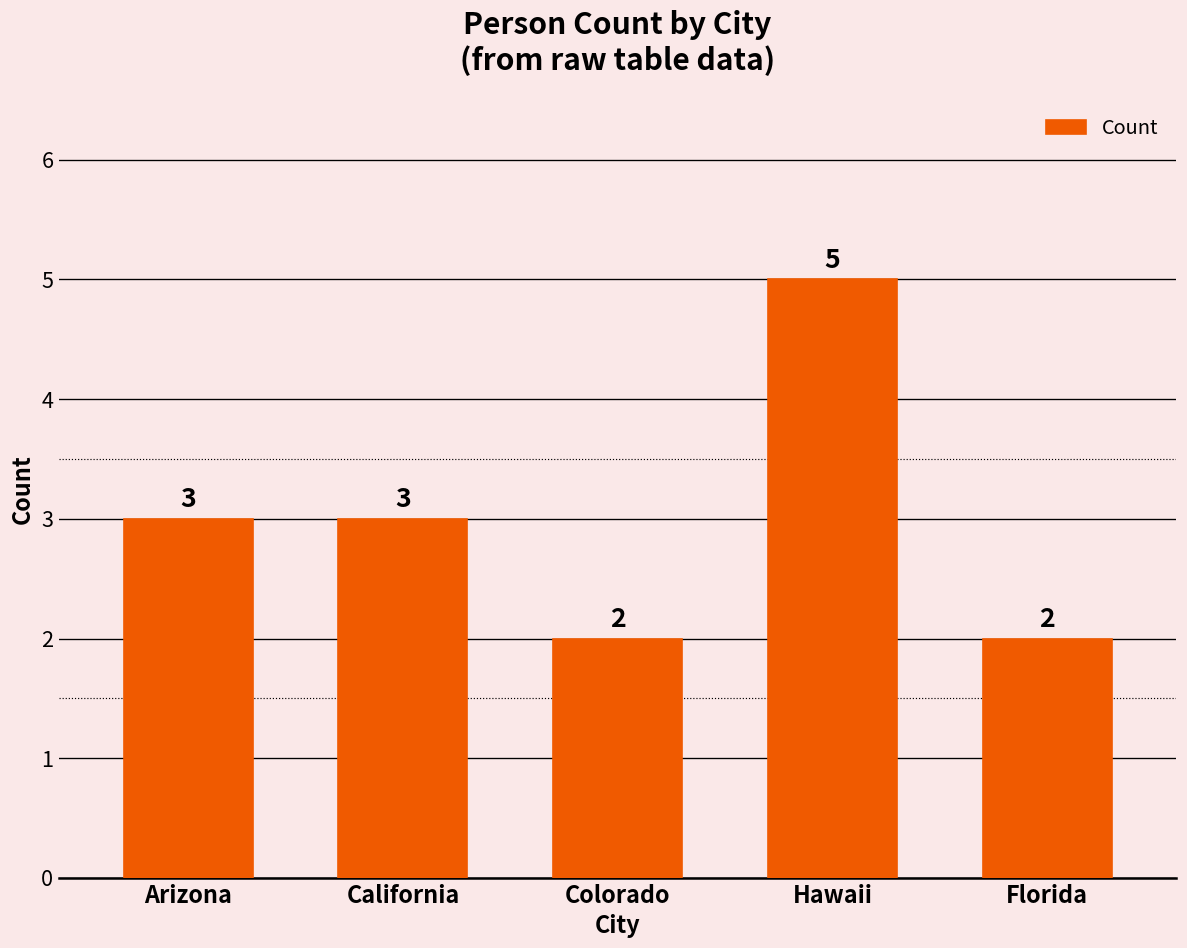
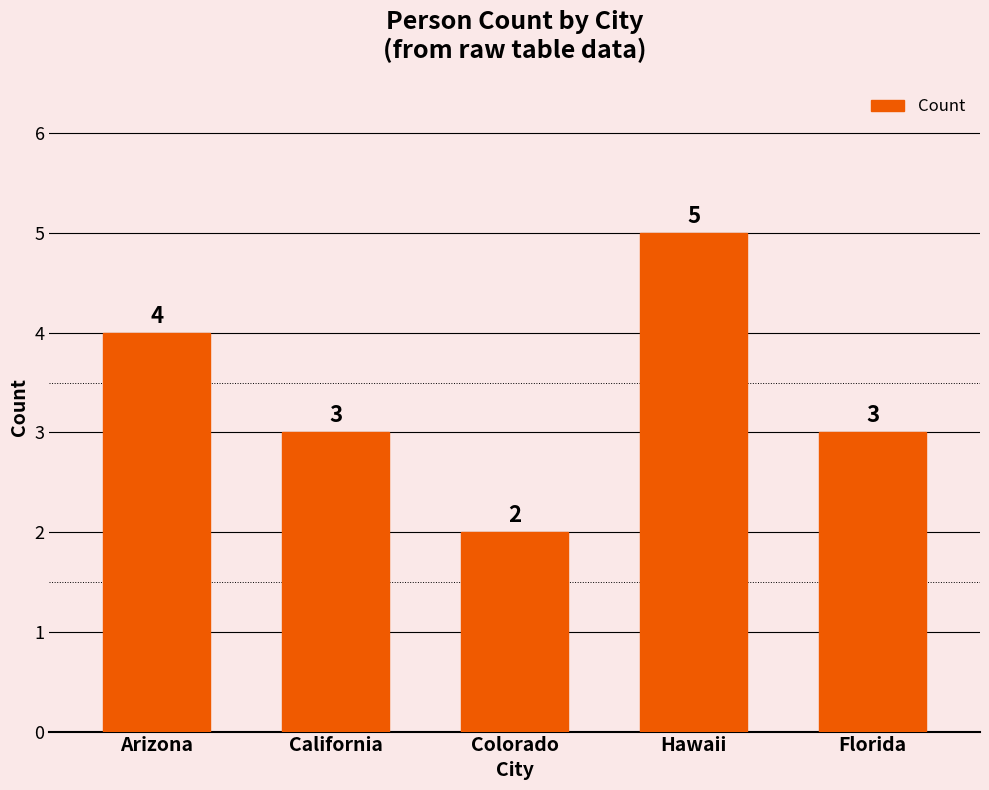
  {
-   "Arizona": 3,
+   "Arizona": 4,
    "California": 3,
    "Colorado": 2,
    "Hawaii": 5,
-   "Florida": 2
+   "Florida": 3
  }
